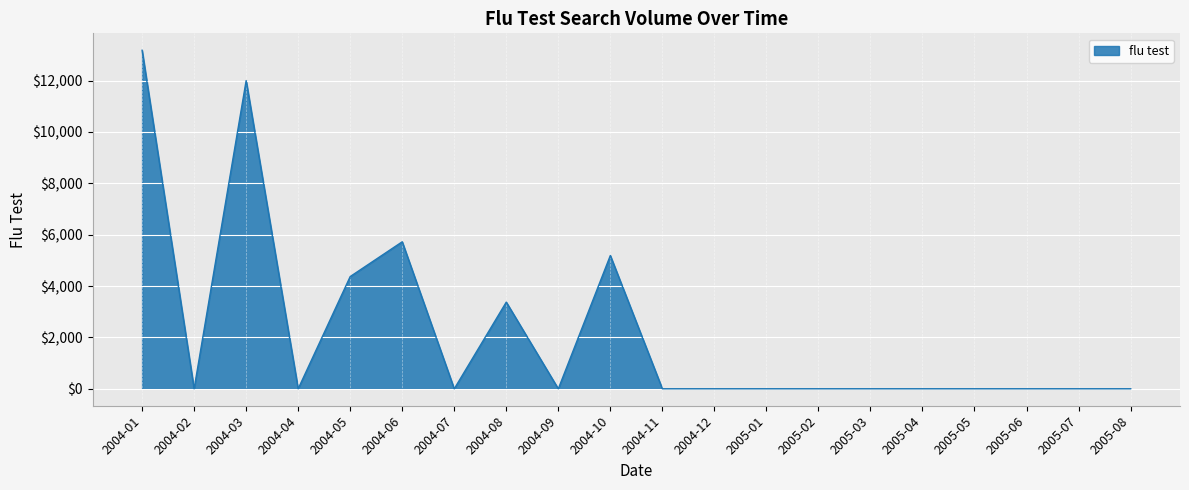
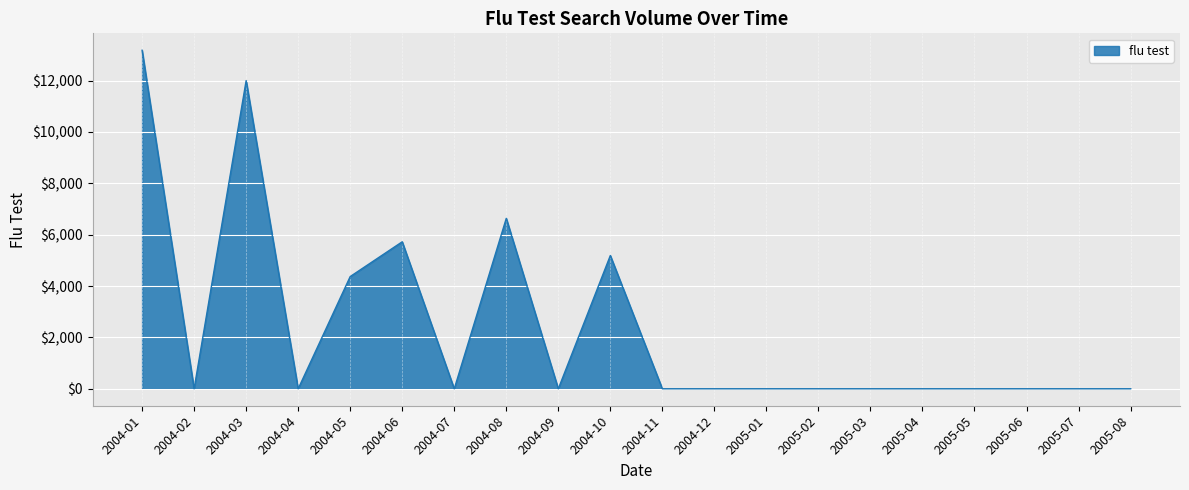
  {
    "2004-01": "$13,200",
    "2004-02": "$0",
    "2004-03": "$12,000",
    "2004-04": "$0",
    "2004-05": "$4,400",
    "2004-06": "$5,700",
    "2004-07": "$0",
-   "2004-08": "$3,400",
+   "2004-08": "$6,600",
    "2004-09": "$0",
    "2004-10": "$5,200",
    "2004-11": "$0",
    "2004-12": "$0",
    "2005-01": "$0",
    "2005-02": "$0",
    "2005-03": "$0",
    "2005-04": "$0",
    "2005-05": "$0",
    "2005-06": "$0",
    "2005-07": "$0",
    "2005-08": "$0"
  }
